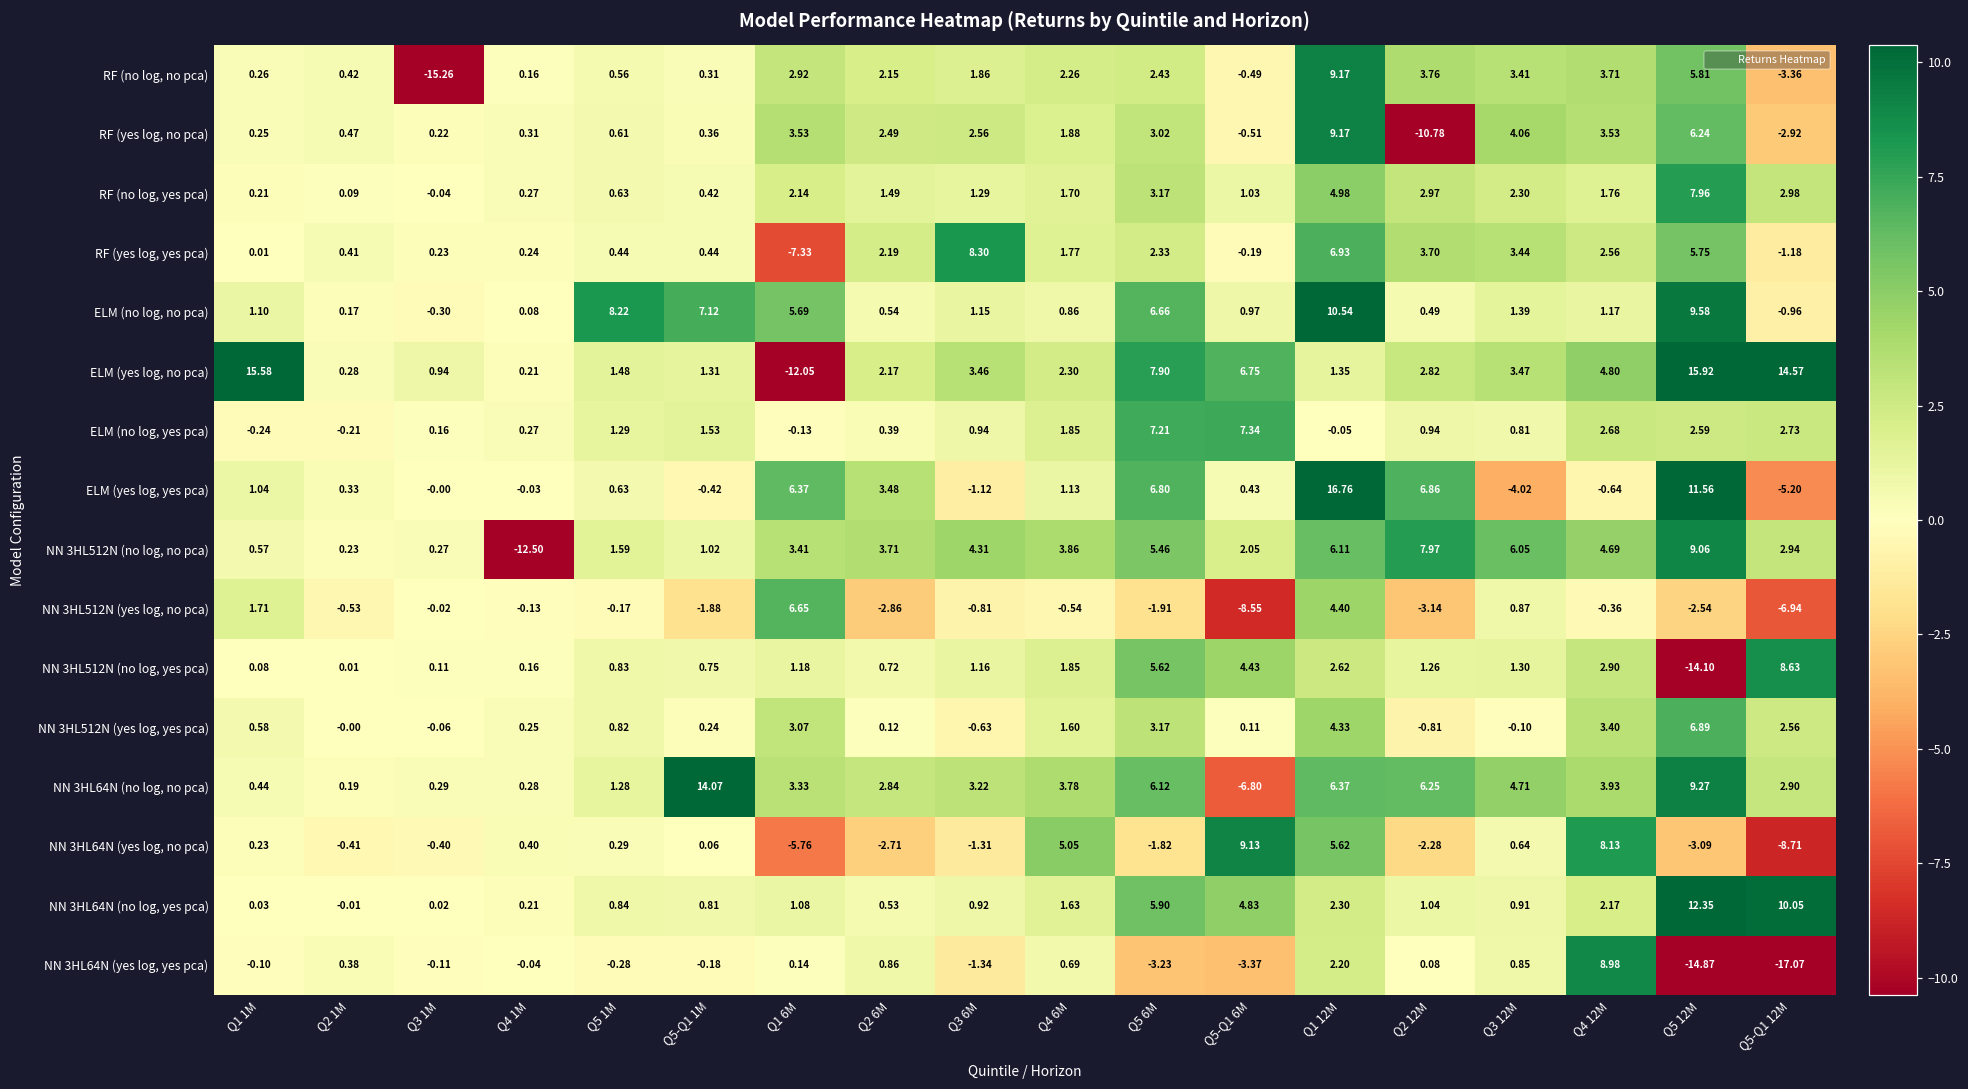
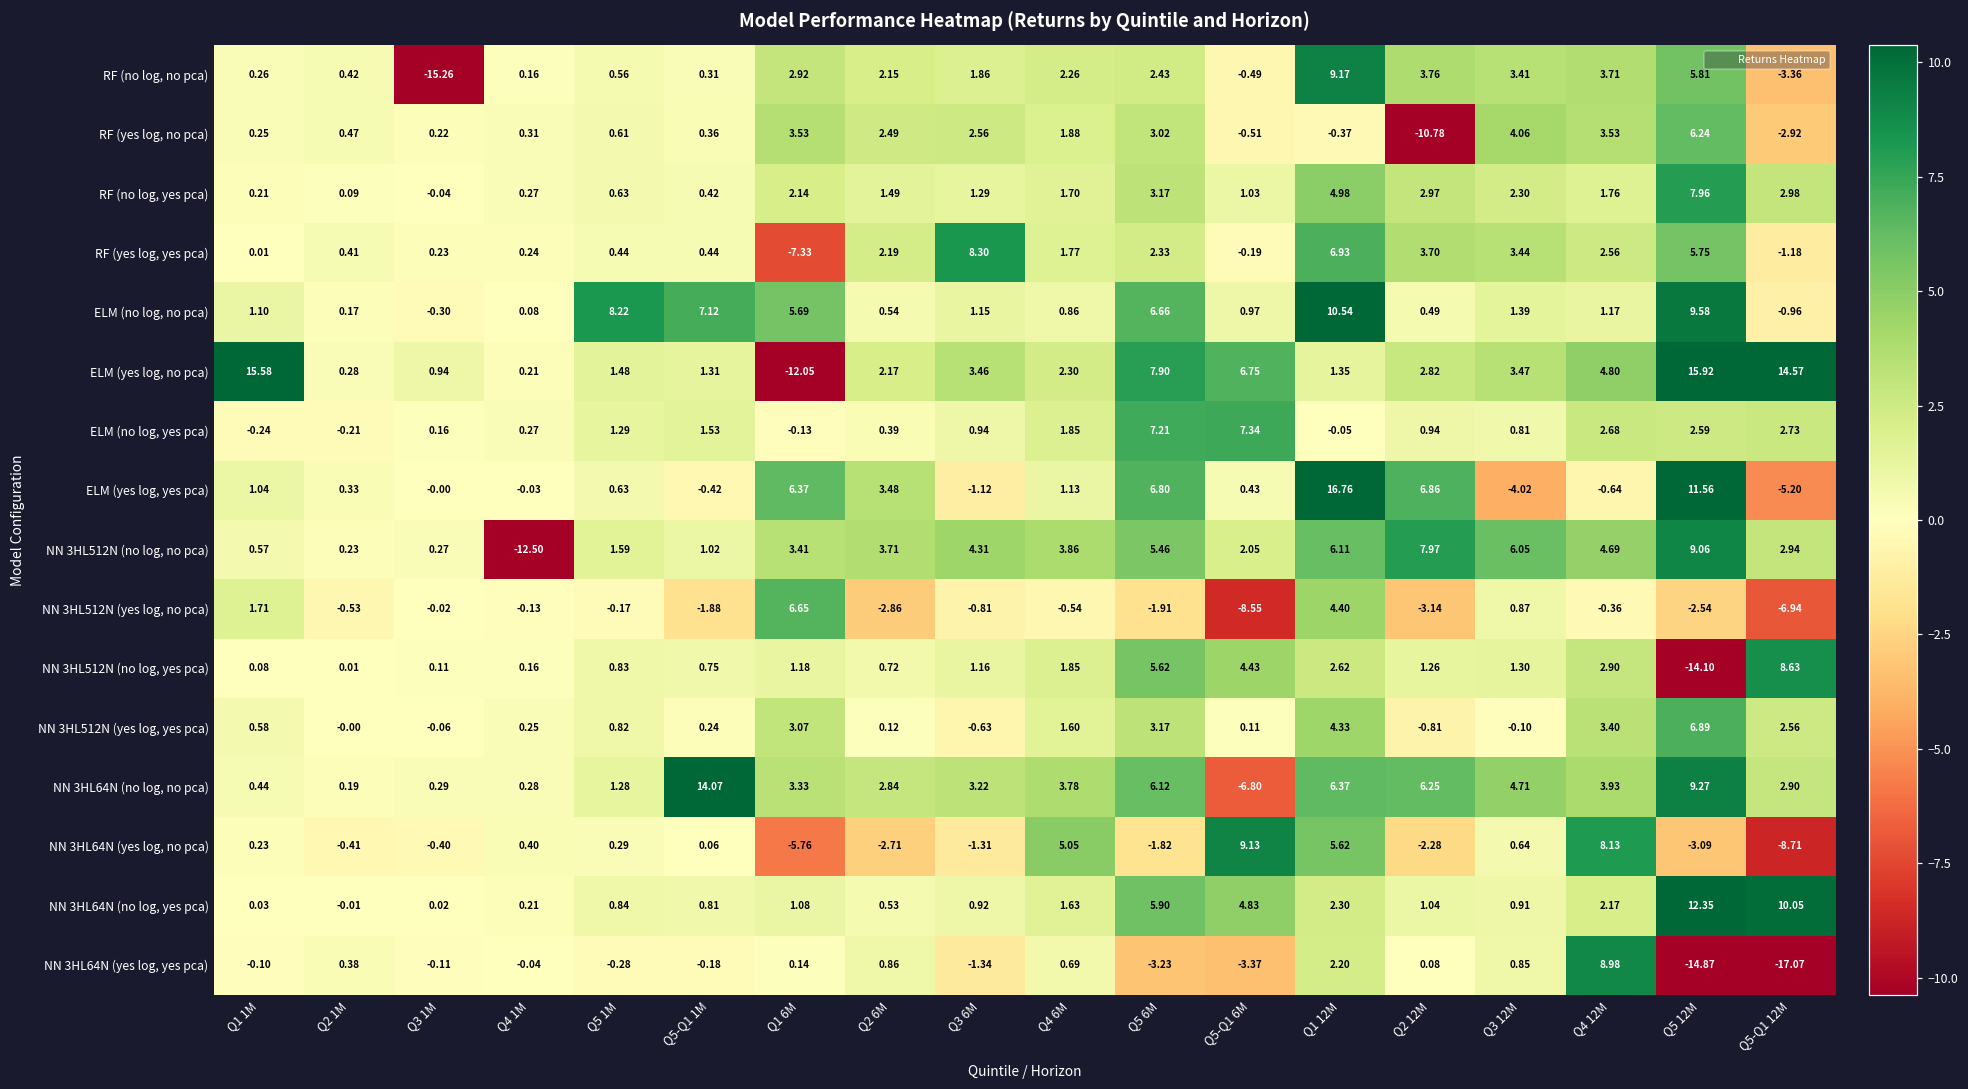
  {
    "RF (yes log, no pca)": {
      "Q1 1M": 0.25,
      "Q2 1M": 0.47,
      "Q3 1M": 0.22,
      "Q4 1M": 0.31,
      "Q5 1M": 0.61,
      "Q5-Q1 1M": 0.36,
      "Q1 6M": 3.53,
      "Q2 6M": 2.49,
      "Q3 6M": 2.56,
      "Q4 6M": 1.88,
      "Q5 6M": 3.02,
      "Q5-Q1 6M": -0.51,
-     "Q1 12M": 9.17,
+     "Q1 12M": -0.37,
      "Q2 12M": -10.78,
      "Q3 12M": 4.06,
      "Q4 12M": 3.53,
      "Q5 12M": 6.24,
      "Q5-Q1 12M": -2.92
    }
  }
